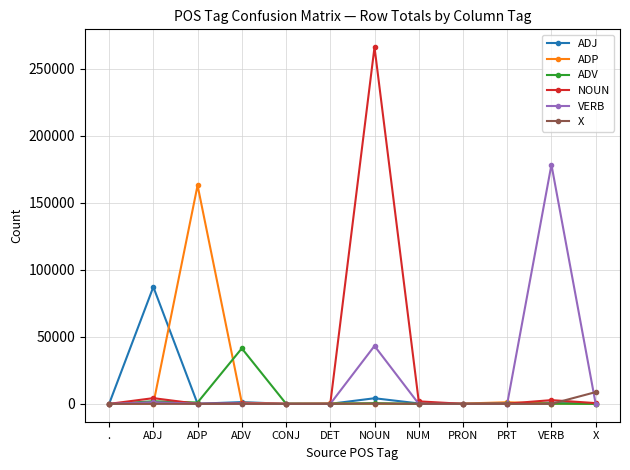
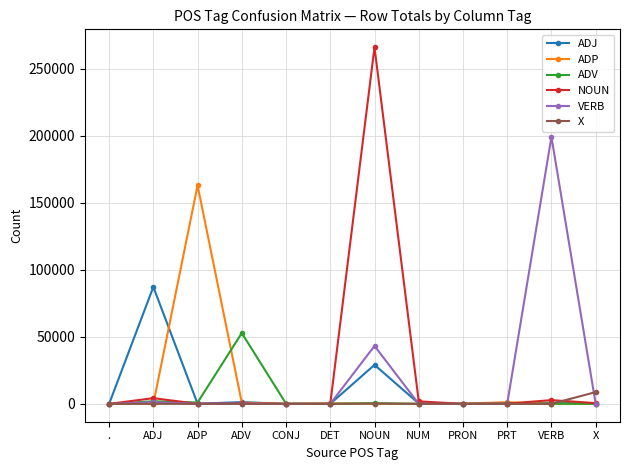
  {
    "ADJ": {
      "ADJ": 87000,
-     "NOUN": 4000
+     "NOUN": 29000
    },
    "ADP": {
      "ADP": 163000
    },
    "ADV": {
-     "ADV": 41000
+     "ADV": 53000
    },
    "NOUN": {
      "ADJ": 4000,
      "NOUN": 266000
    },
    "VERB": {
      "NOUN": 43000,
-     "VERB": 178000
+     "VERB": 199000
    },
    "X": {
      "X": 9000
    }
  }
